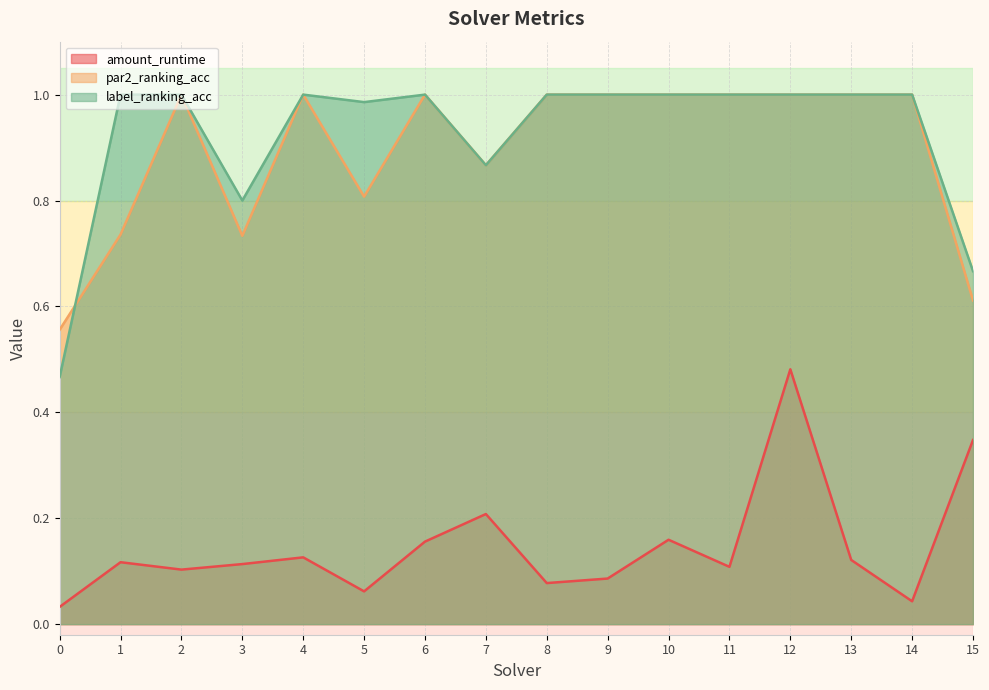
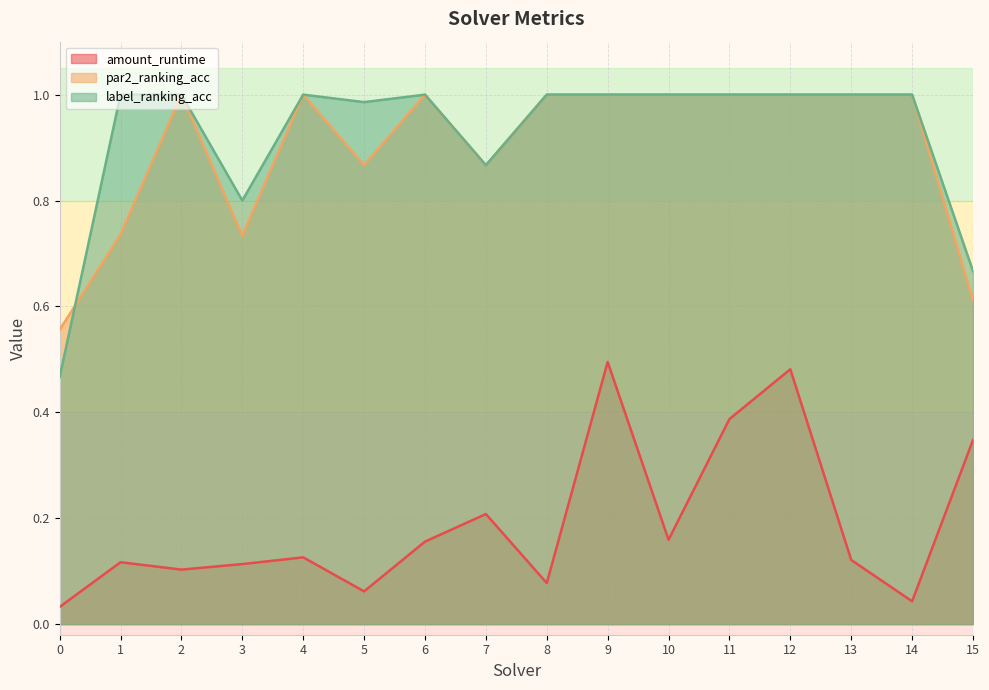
  {
    "amount_runtime": {
      "0": 0.03,
      "1": 0.12,
      "2": 0.10,
      "3": 0.11,
      "4": 0.13,
      "5": 0.06,
      "6": 0.16,
      "7": 0.21,
      "8": 0.08,
-     "9": 0.09,
+     "9": 0.50,
      "10": 0.16,
-     "11": 0.11,
+     "11": 0.39,
      "12": 0.48,
      "13": 0.12,
      "14": 0.04,
      "15": 0.35
    },
    "par2_ranking_acc": {
      "0": 0.56,
      "1": 0.74,
      "3": 0.73,
-     "5": 0.81,
+     "5": 0.87,
      "15": 0.61
    },
    "label_ranking_acc": {
      "0": 0.47,
      "3": 0.80,
      "5": 0.99,
      "15": 0.67
    }
  }
